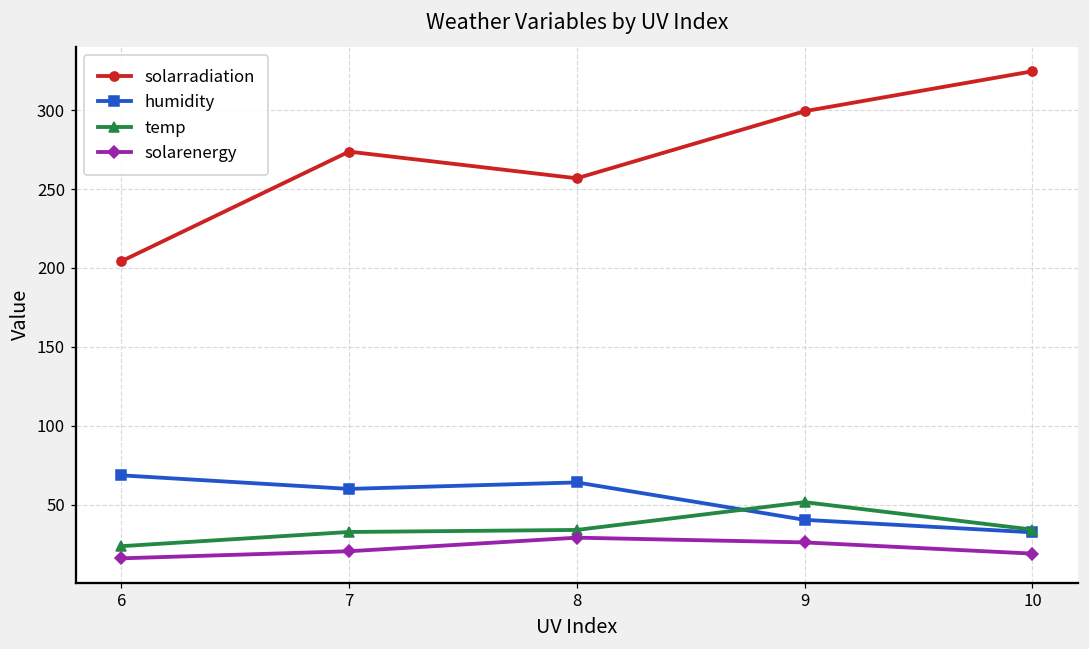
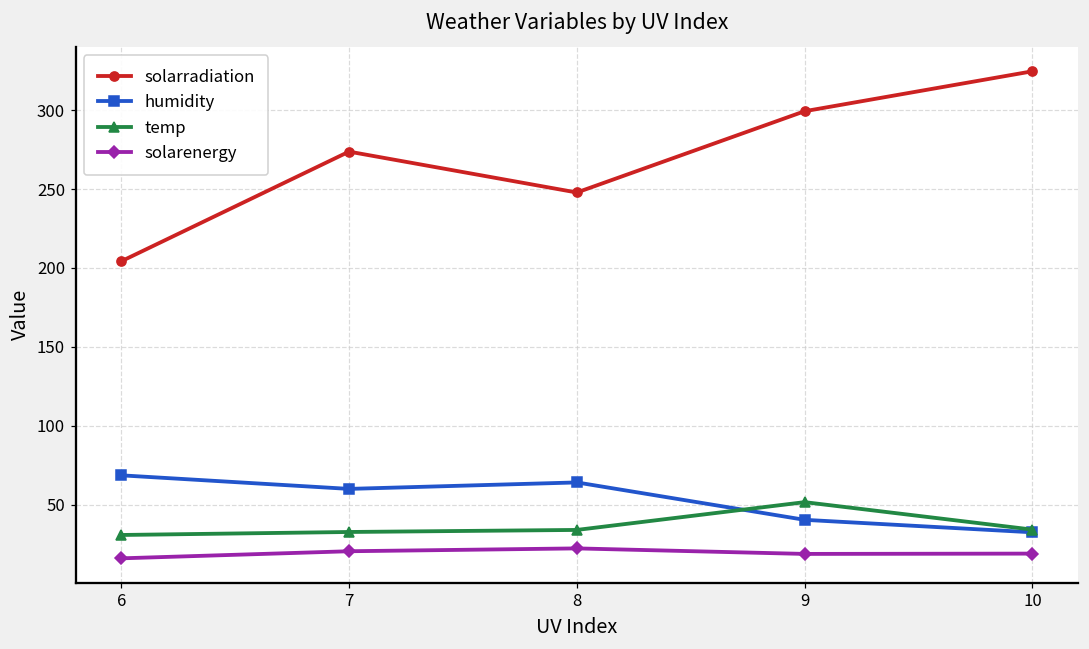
  {
    "solarradiation": {
      "6": 204,
      "7": 274,
-     "8": 257,
+     "8": 248,
      "9": 299,
      "10": 325
    },
    "humidity": {
      "6": 69,
      "7": 60,
      "8": 64,
      "9": 40
    },
    "temp": {
-     "6": 24,
+     "6": 31,
      "7": 33,
      "8": 34,
      "9": 52
    },
    "solarenergy": {
      "6": 16,
      "7": 21,
-     "8": 29,
-     "9": 26,
+     "8": 22,
+     "9": 19,
      "10": 19
    }
  }
